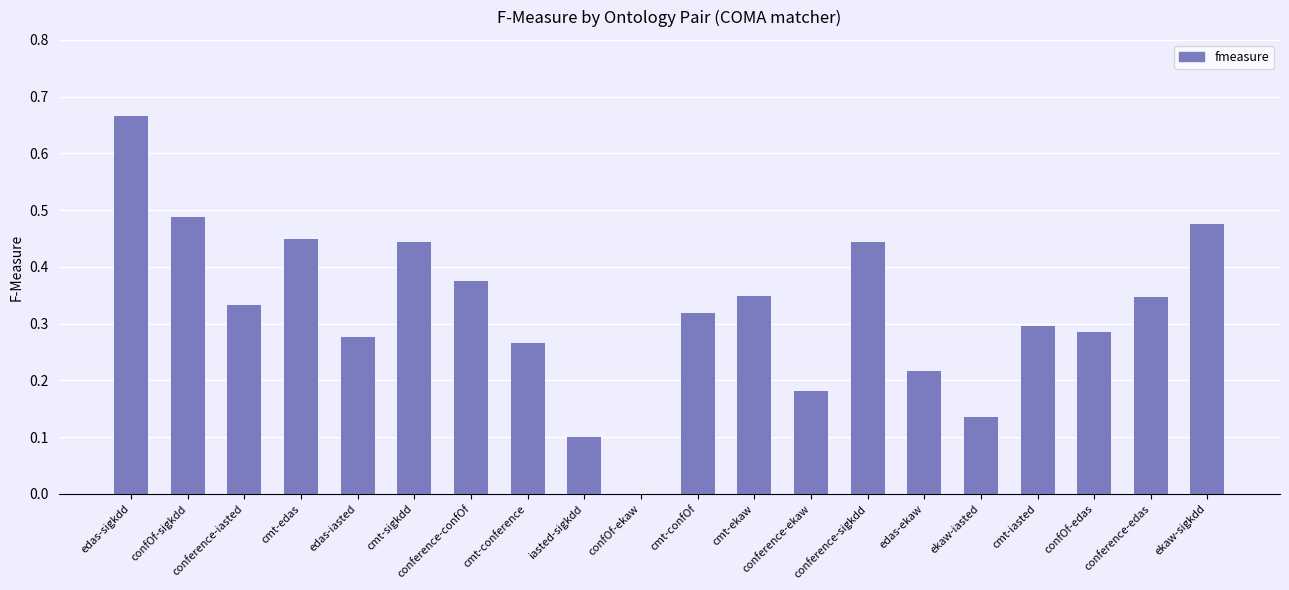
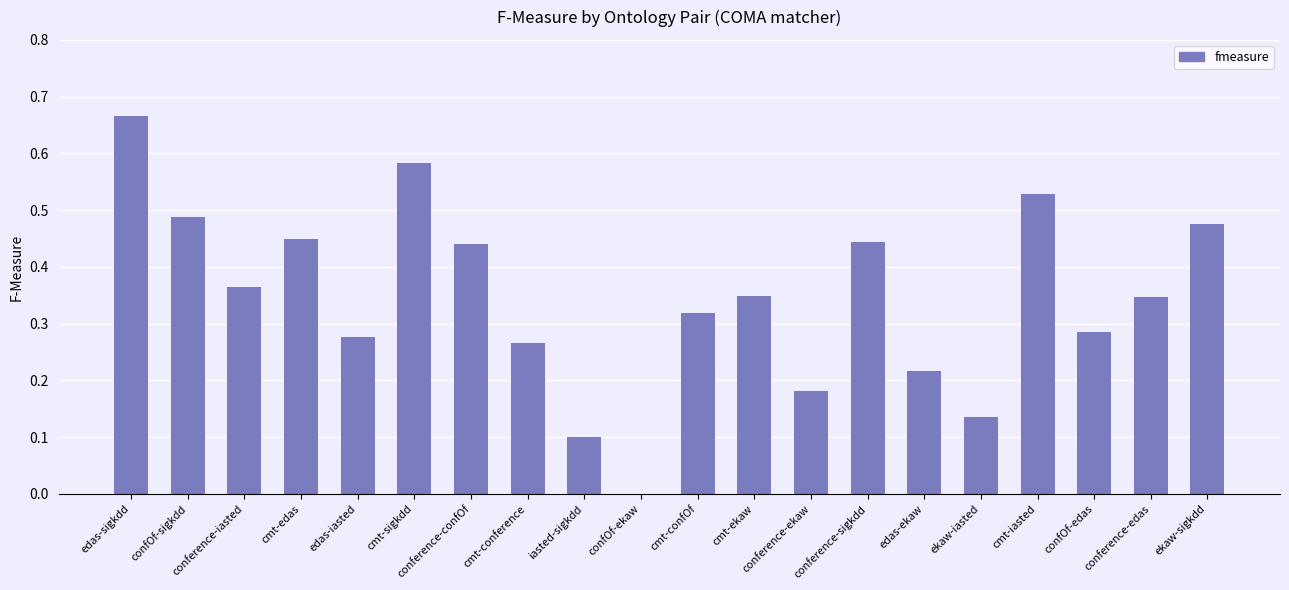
  {
    "edas-sigkdd": 0.67,
    "confOf-sigkdd": 0.49,
-   "conference-iasted": 0.33,
+   "conference-iasted": 0.36,
    "cmt-edas": 0.45,
    "edas-iasted": 0.28,
-   "cmt-sigkdd": 0.44,
-   "conference-confOf": 0.38,
+   "cmt-sigkdd": 0.58,
+   "conference-confOf": 0.44,
    "cmt-conference": 0.27,
    "iasted-sigkdd": 0.10,
    "confOf-ekaw": 0.00,
    "cmt-confOf": 0.32,
    "cmt-ekaw": 0.35,
    "conference-ekaw": 0.18,
    "conference-sigkdd": 0.44,
    "edas-ekaw": 0.22,
    "ekaw-iasted": 0.14,
-   "cmt-iasted": 0.30,
+   "cmt-iasted": 0.53,
    "confOf-edas": 0.29,
    "conference-edas": 0.35,
    "ekaw-sigkdd": 0.48
  }
